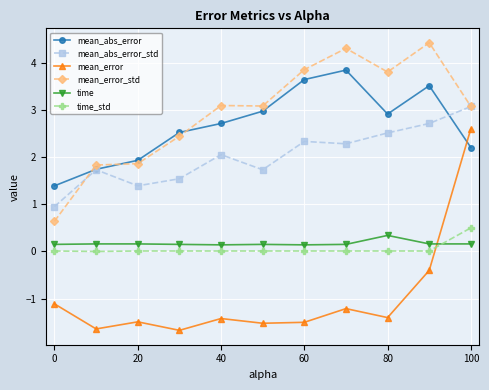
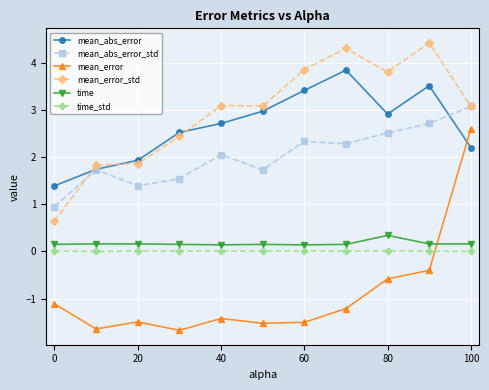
  {
    "mean_abs_error": {
      "0": 1.4,
      "20": 1.9,
      "40": 2.7,
-     "60": 3.6,
+     "60": 3.4,
      "80": 2.9,
      "100": 2.2
    },
    "mean_abs_error_std": {
      "0": 1.0,
      "20": 1.4,
      "40": 2.1,
      "60": 2.3,
      "80": 2.5
    },
    "mean_error": {
      "0": -1.1,
      "20": -1.5,
      "40": -1.4,
      "60": -1.5,
-     "80": -1.4,
+     "80": -0.6,
      "100": 2.6
    },
    "mean_error_std": {
      "0": 0.6,
      "20": 1.9,
      "40": 3.1,
      "60": 3.9,
      "80": 3.8
    },
    "time": {
      "0": 0.2,
      "20": 0.2,
      "40": 0.1,
      "60": 0.1,
      "80": 0.3,
      "100": 0.2
    },
    "time_std": {
      "0": 0.0,
      "20": 0.0,
      "40": 0.0,
      "60": 0.0,
      "80": 0.0,
-     "100": 0.5
+     "100": 0.0
    }
  }
